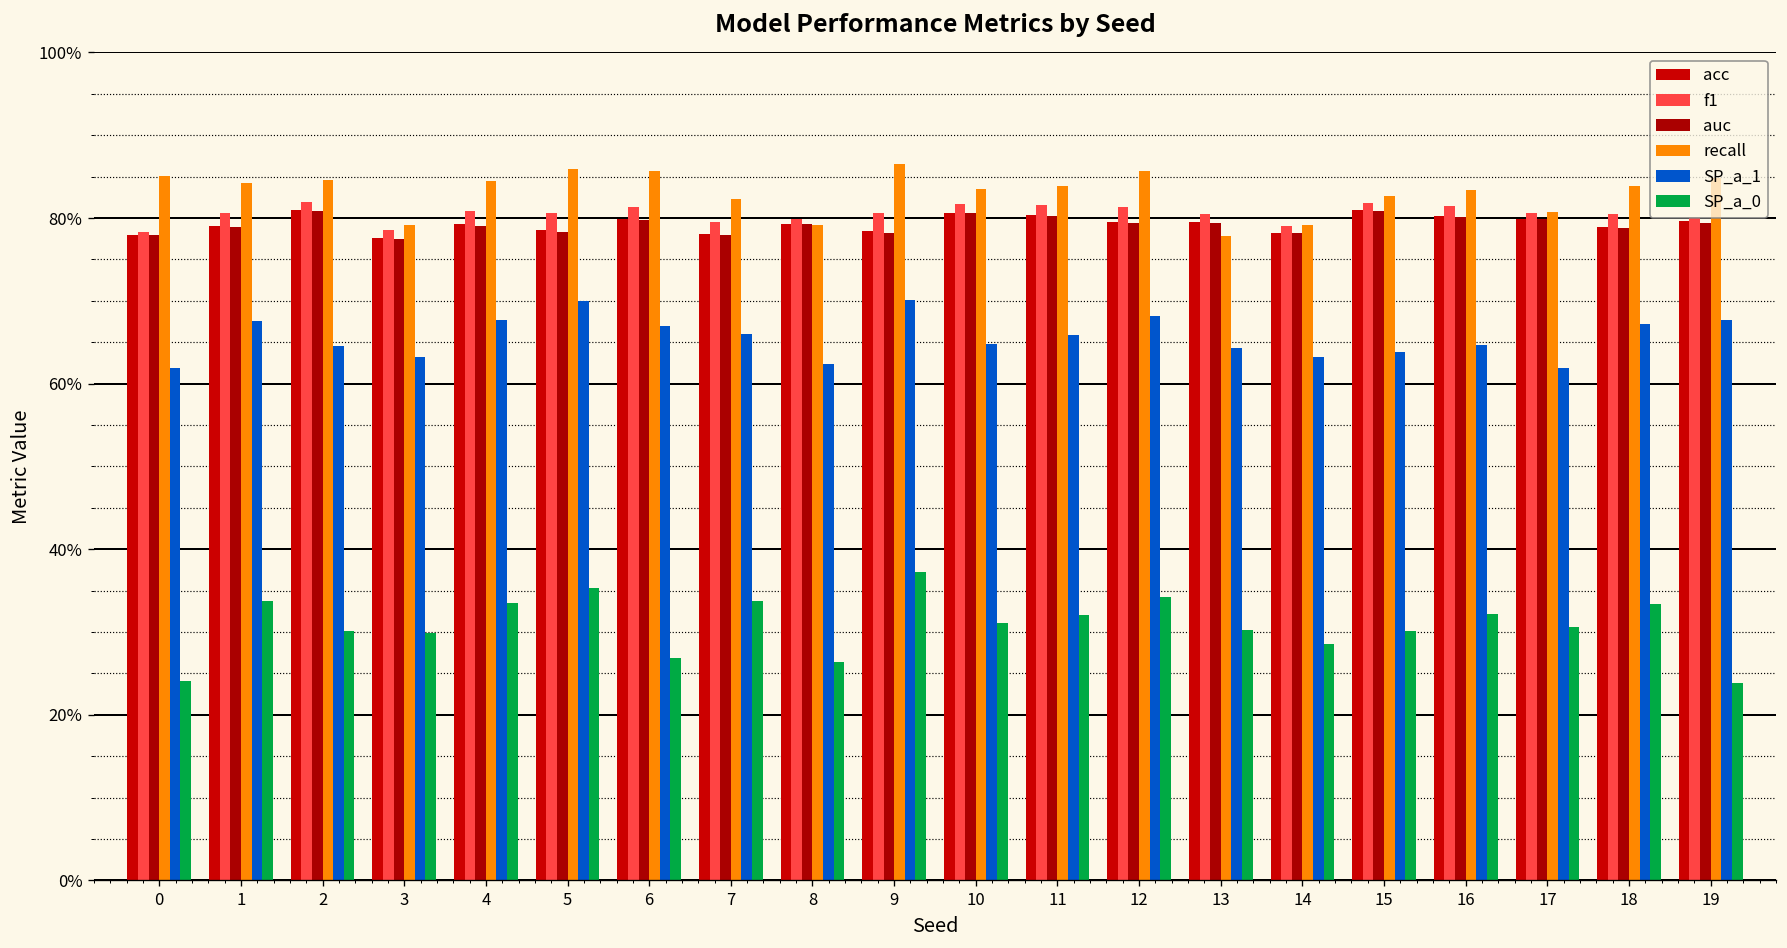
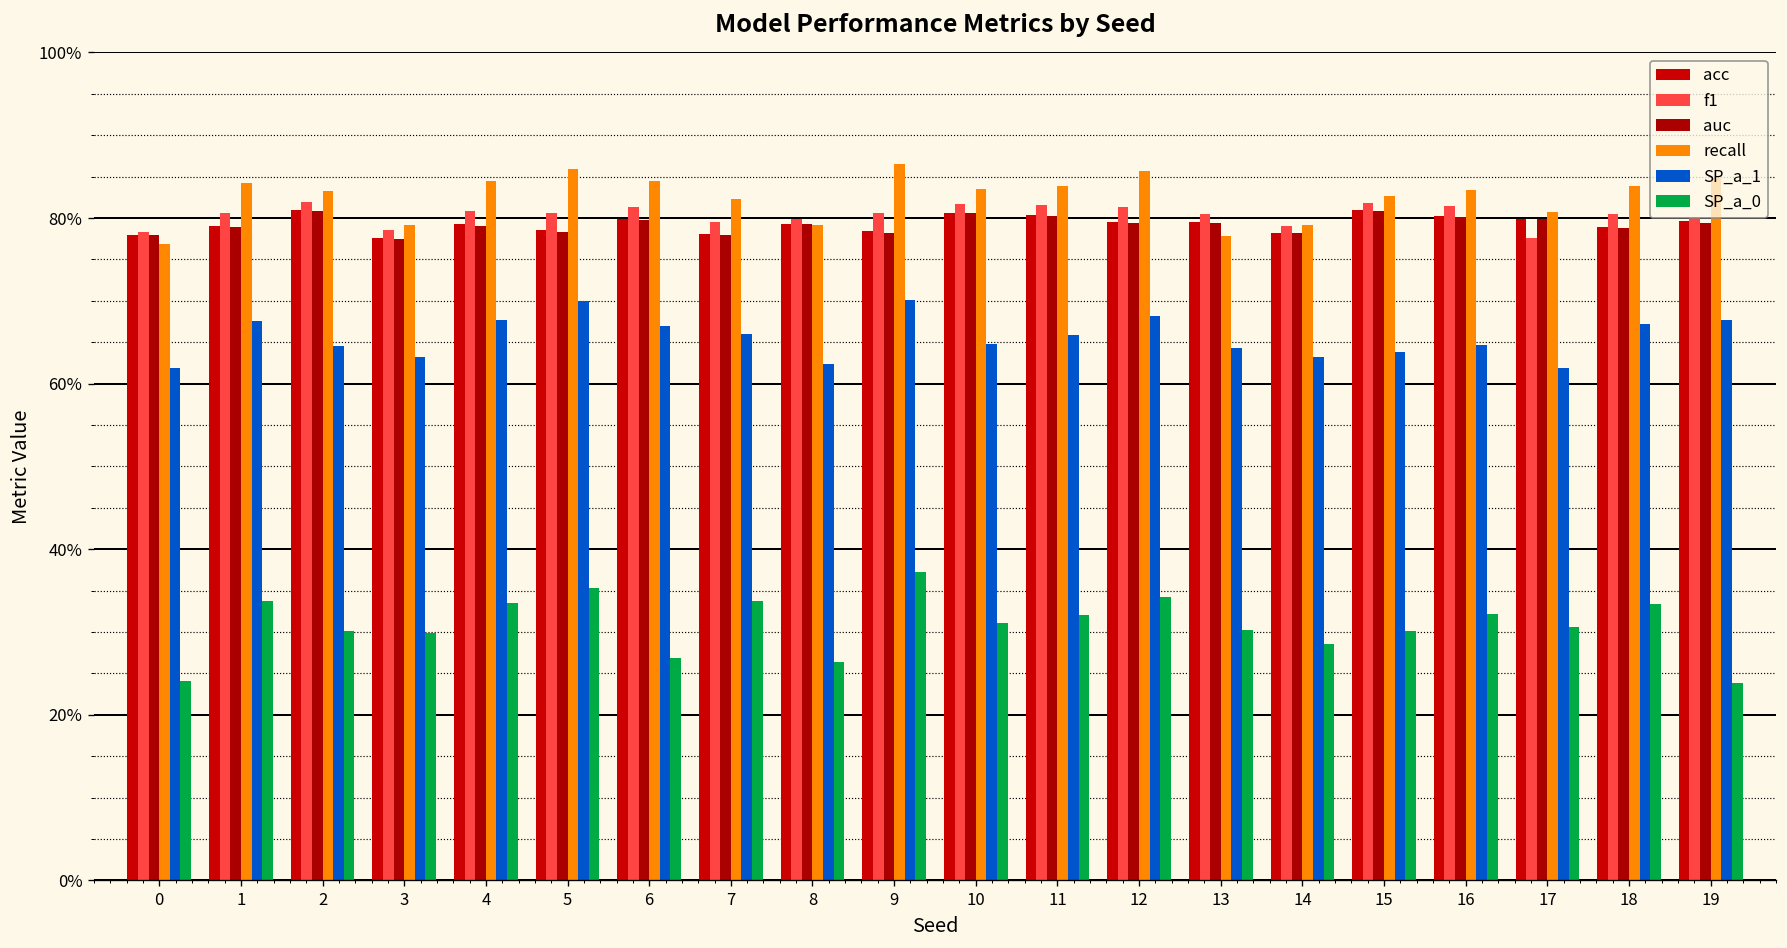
  {
    "f1": {
      "0": "78%",
      "1": "81%",
      "2": "82%",
      "3": "78%",
      "4": "81%",
      "5": "81%",
      "6": "81%",
      "7": "80%",
      "8": "80%",
      "9": "81%",
      "10": "82%",
      "11": "82%",
      "12": "81%",
      "13": "81%",
      "14": "79%",
      "15": "82%",
      "16": "81%",
-     "17": "81%",
+     "17": "78%",
      "18": "80%",
      "19": "80%"
    },
    "recall": {
-     "0": "85%",
+     "0": "77%",
      "1": "84%",
-     "2": "85%",
+     "2": "83%",
      "3": "79%",
      "4": "84%",
      "5": "86%",
-     "6": "86%",
+     "6": "85%",
      "7": "82%",
      "8": "79%",
      "9": "86%",
      "10": "83%",
      "11": "84%",
      "12": "86%",
      "13": "78%",
      "14": "79%",
      "15": "83%",
      "16": "83%",
      "17": "81%",
      "18": "84%"
    },
    "SP_a_1": {
      "0": "62%",
      "1": "68%",
      "2": "65%",
      "3": "63%",
      "4": "68%",
      "5": "70%",
      "6": "67%",
      "7": "66%",
      "8": "62%",
      "9": "70%",
      "10": "65%",
      "11": "66%",
      "12": "68%",
      "13": "64%",
      "14": "63%",
      "15": "64%",
      "16": "65%",
      "17": "62%",
      "18": "67%",
      "19": "68%"
    },
    "SP_a_0": {
      "0": "24%",
      "1": "34%",
      "2": "30%",
      "3": "30%",
      "4": "34%",
      "5": "35%",
      "6": "27%",
      "7": "34%",
      "8": "26%",
      "9": "37%",
      "10": "31%",
      "11": "32%",
      "12": "34%",
      "13": "30%",
      "14": "29%",
      "15": "30%",
      "16": "32%",
      "17": "31%",
      "18": "33%",
      "19": "24%"
    }
  }
